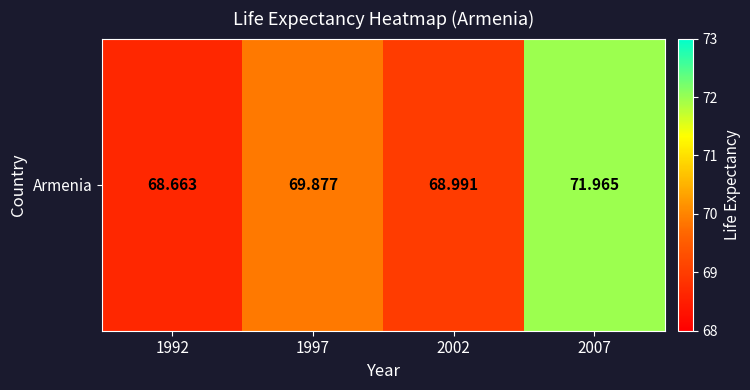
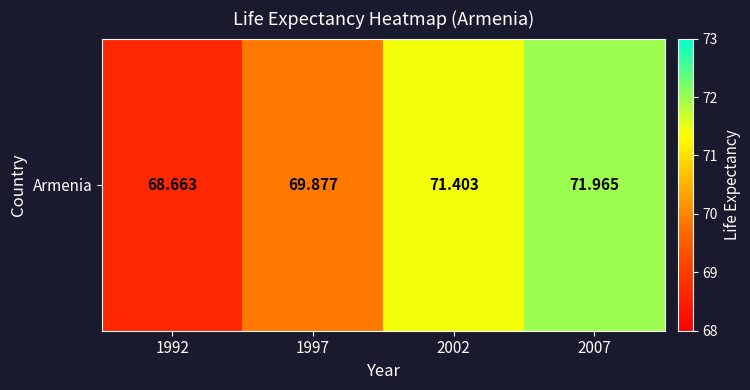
  {
    "Armenia": {
      "1992": 68.663,
      "1997": 69.877,
-     "2002": 68.991,
+     "2002": 71.403,
      "2007": 71.965
    }
  }
